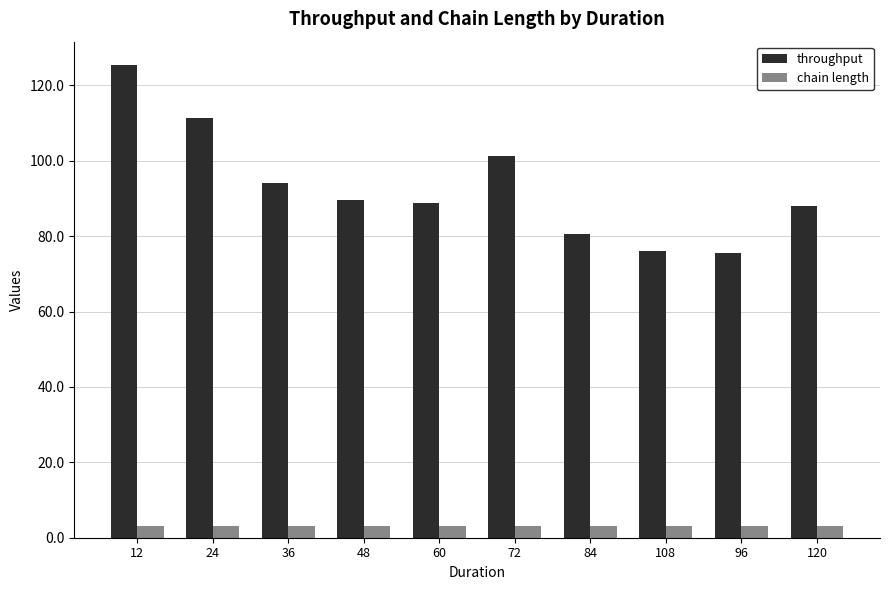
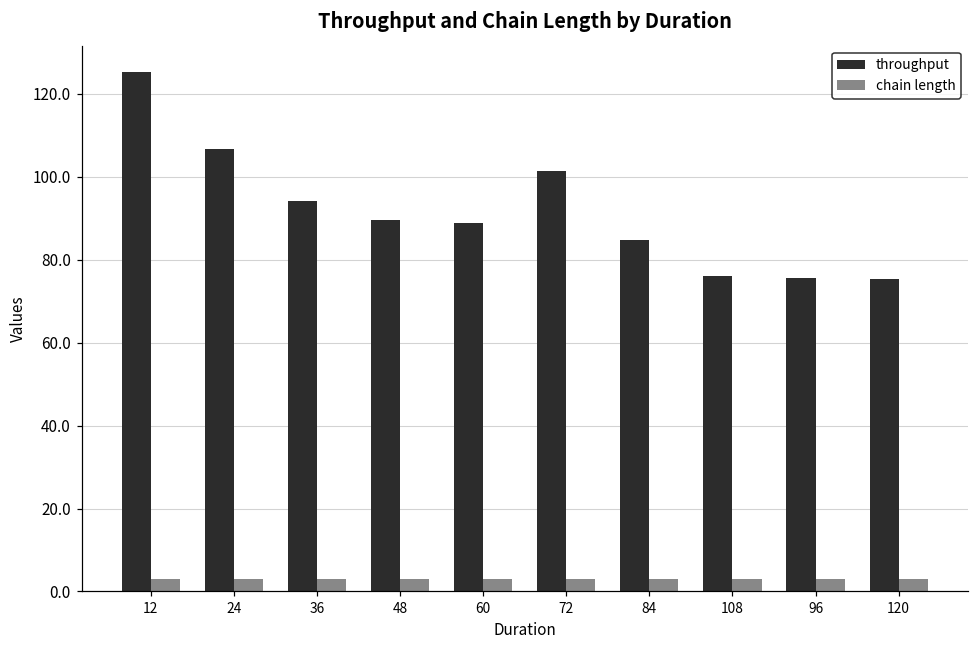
  {
    "throughput": {
      "12": 125,
-     "24": 111,
+     "24": 107,
      "36": 94,
      "48": 90,
      "60": 89,
      "72": 101,
-     "84": 80,
+     "84": 85,
      "108": 76,
      "96": 76,
-     "120": 88
+     "120": 75
    },
    "chain length": {
      "12": 3,
      "24": 3,
      "36": 3,
      "48": 3,
      "60": 3,
      "72": 3,
      "84": 3,
      "108": 3,
      "96": 3,
      "120": 3
    }
  }
